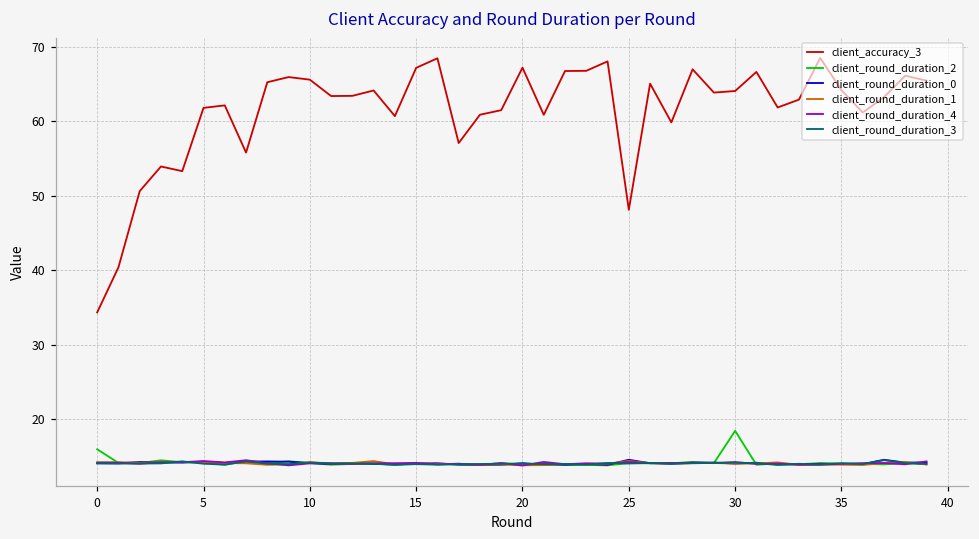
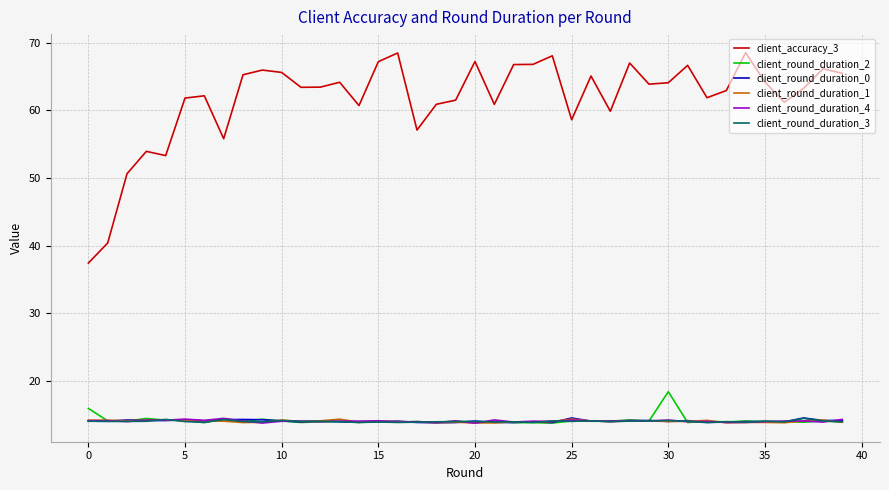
  {
    "client_accuracy_3": {
-     "0": 34,
+     "0": 37,
      "5": 62,
      "10": 66,
      "15": 67,
      "20": 67,
-     "25": 48,
+     "25": 59,
      "30": 64
    },
    "client_round_duration_2": {
      "0": 16,
      "30": 18
    }
  }
